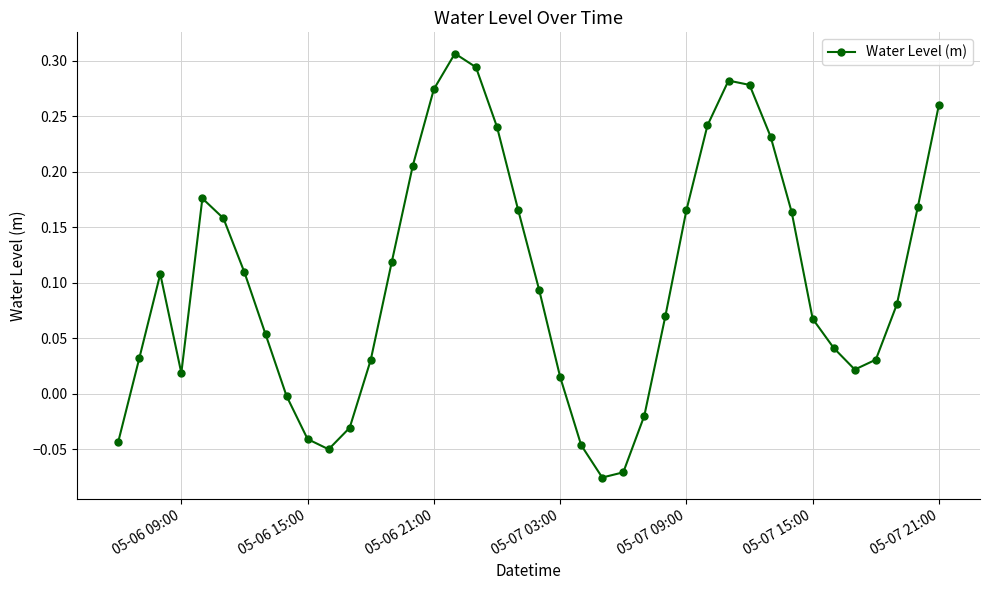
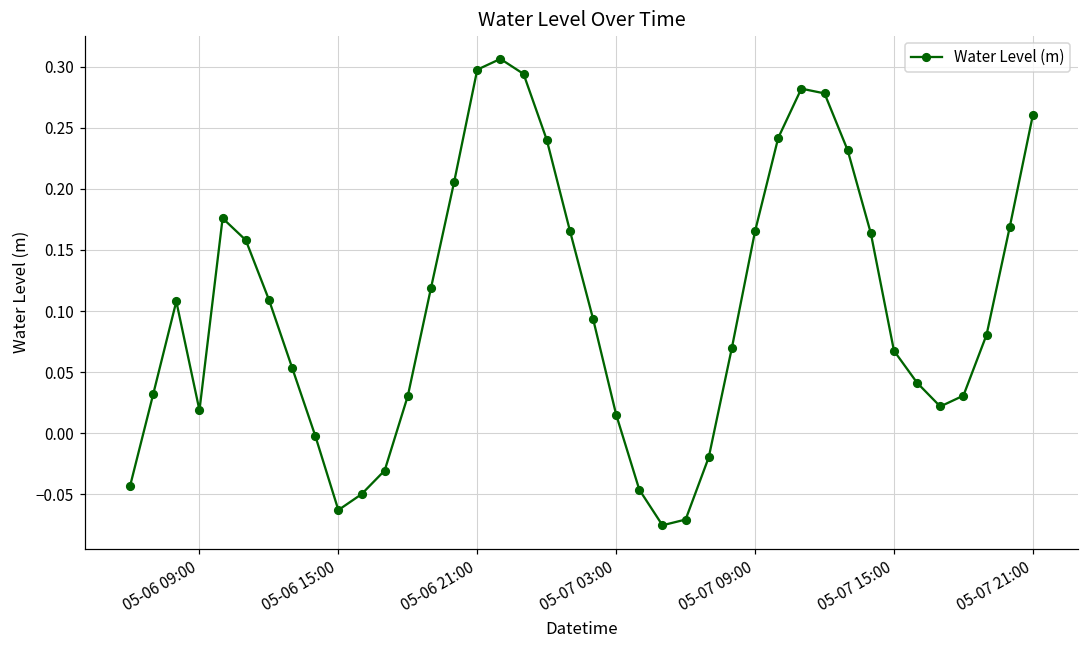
  {
    "05-06 09:00": 0.019,
-   "05-06 15:00": -0.041,
-   "05-06 21:00": 0.274,
+   "05-06 15:00": -0.063,
+   "05-06 21:00": 0.298,
    "05-07 03:00": 0.015,
    "05-07 09:00": 0.165,
    "05-07 15:00": 0.067,
    "05-07 21:00": 0.261
  }
